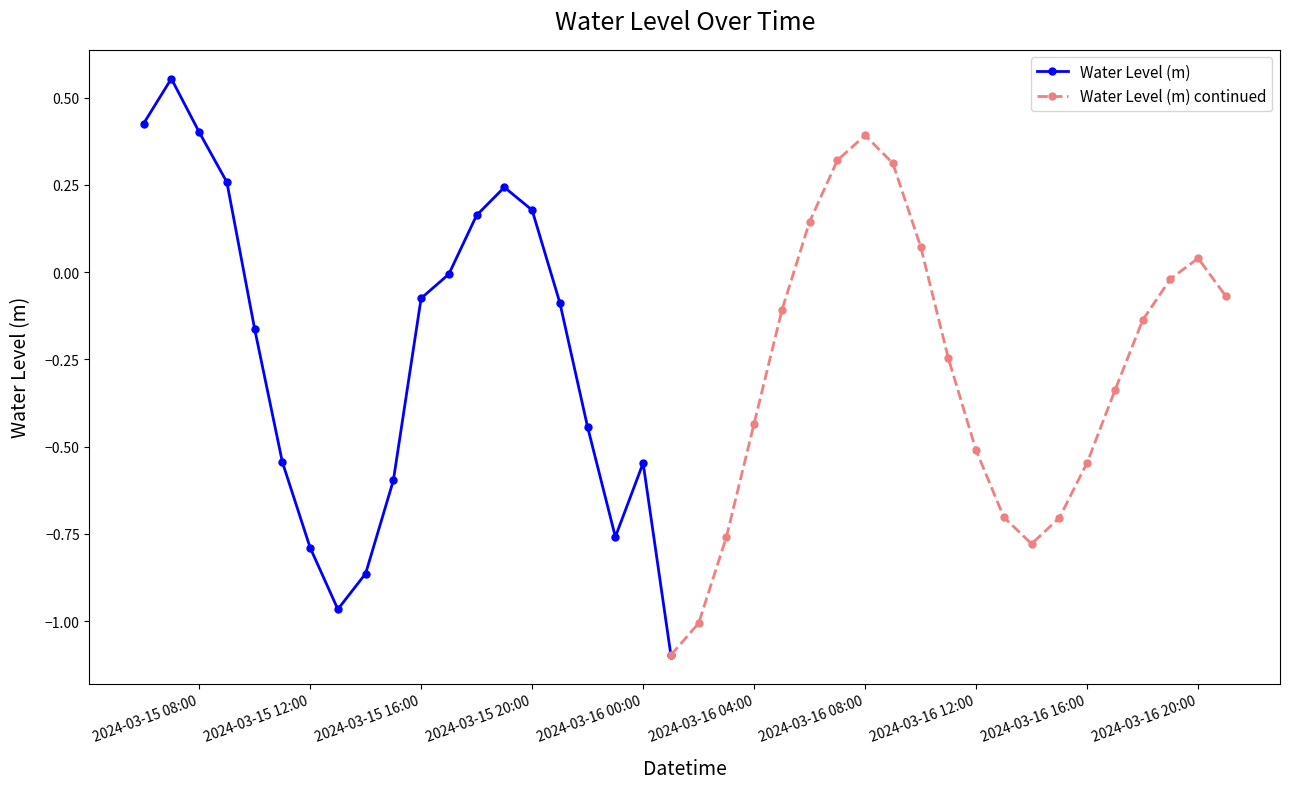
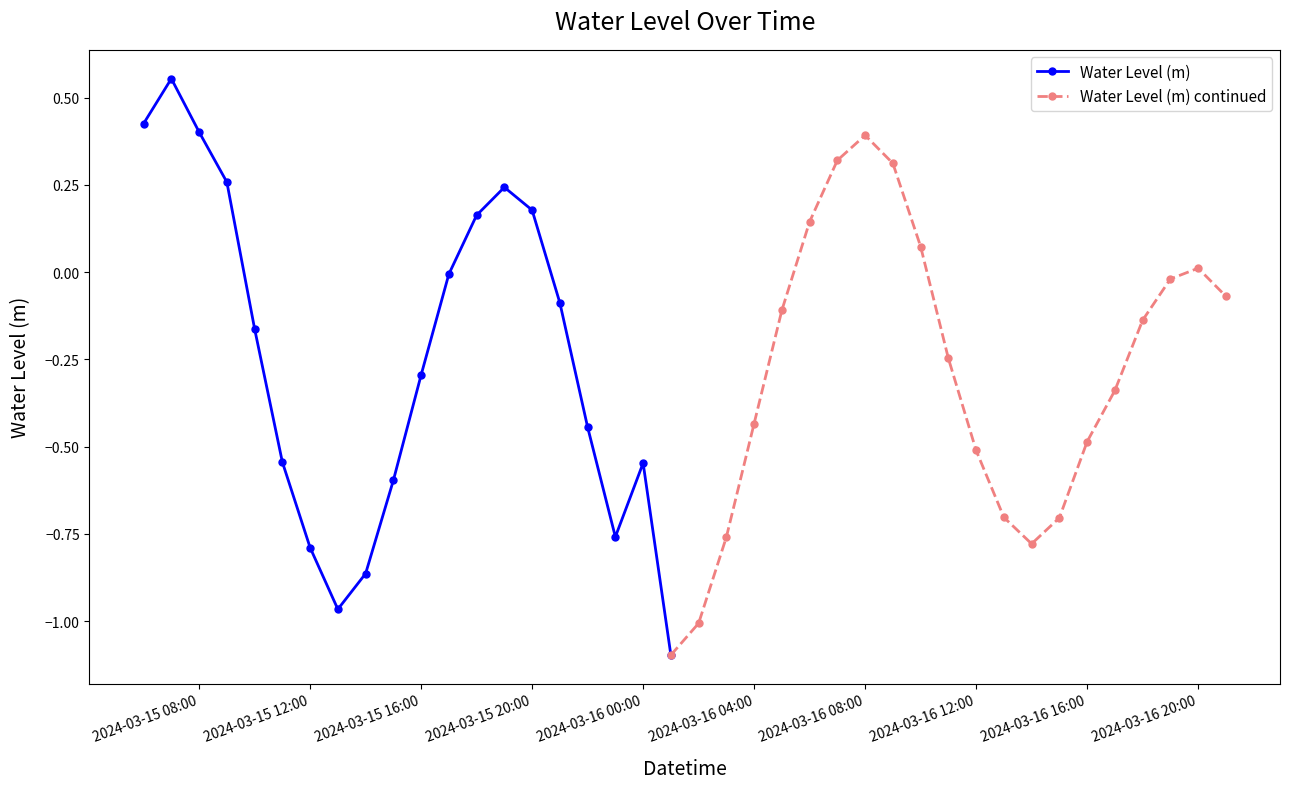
  {
    "Water Level (m)": {
      "2024-03-15 08:00": 0.40,
      "2024-03-15 12:00": -0.79,
-     "2024-03-15 16:00": -0.07,
+     "2024-03-15 16:00": -0.29,
      "2024-03-15 20:00": 0.18,
      "2024-03-16 00:00": -0.55
    },
    "Water Level (m) continued": {
      "2024-03-16 04:00": -0.43,
      "2024-03-16 08:00": 0.39,
      "2024-03-16 12:00": -0.51,
-     "2024-03-16 16:00": -0.55,
-     "2024-03-16 20:00": 0.04
+     "2024-03-16 16:00": -0.49,
+     "2024-03-16 20:00": 0.01
    }
  }
